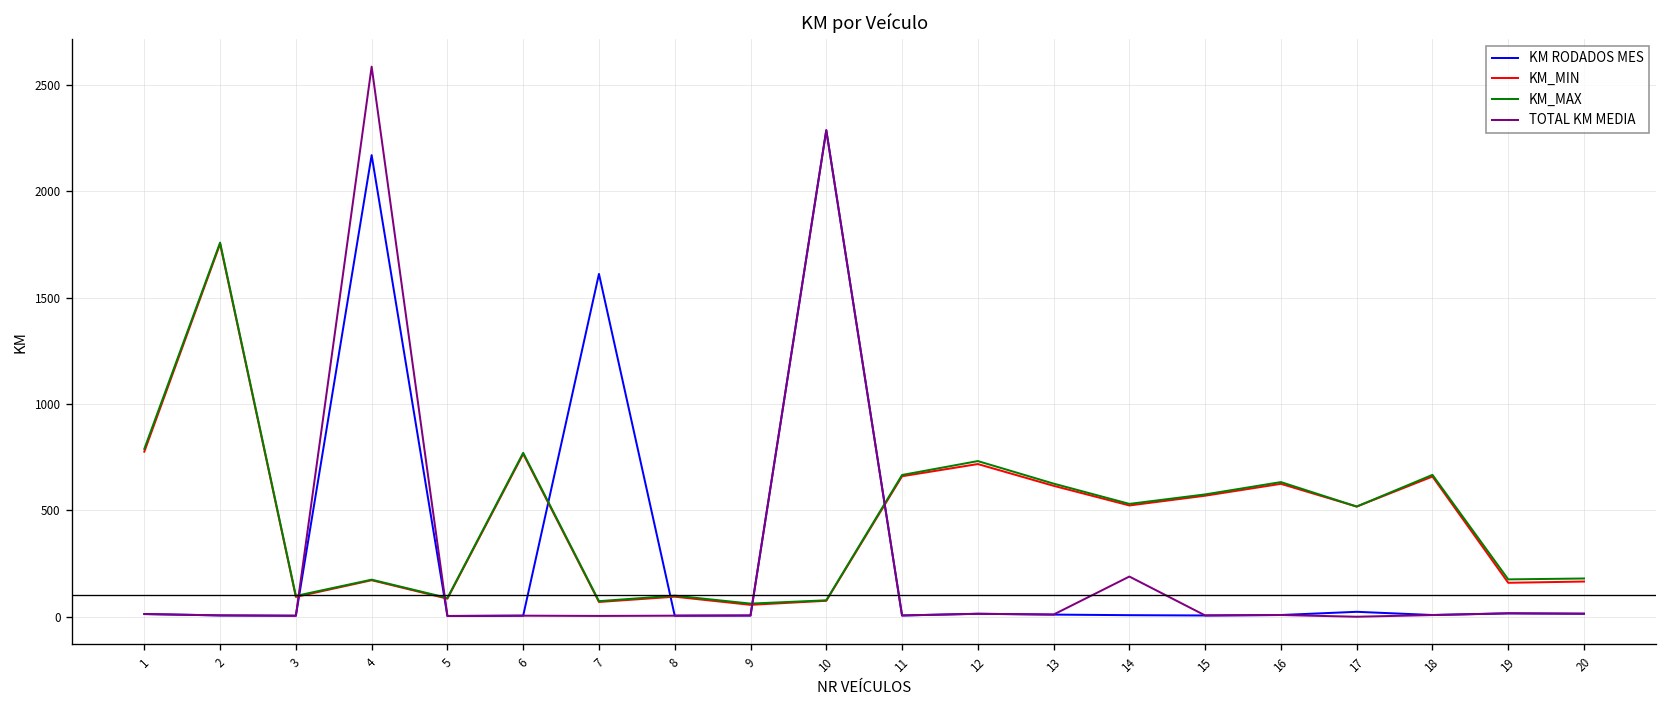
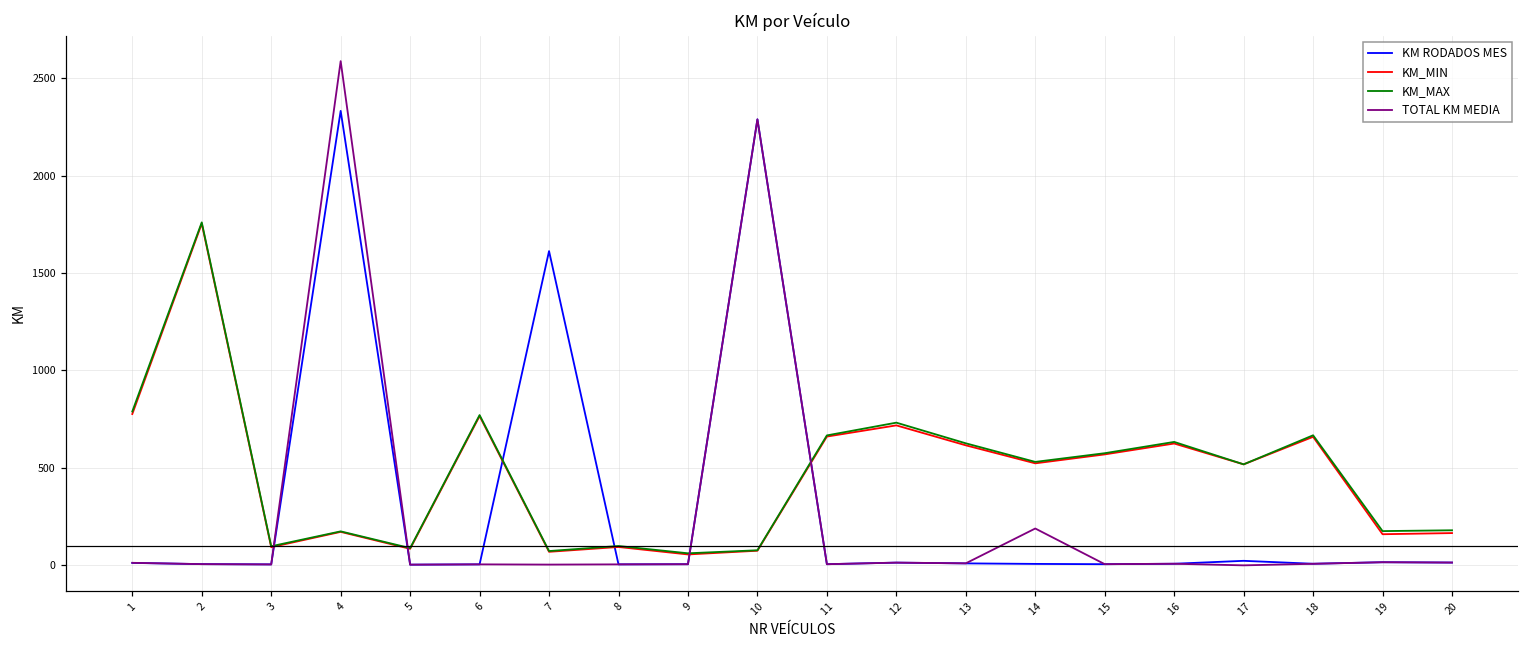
  {
    "KM RODADOS MES": {
-     "4": 2170,
+     "4": 2330,
      "7": 1610,
      "14": 10,
      "17": 20
    },
    "KM_MIN": {
      "19": 160
    },
    "KM_MAX": {
      "19": 180
    },
    "TOTAL KM MEDIA": {
      "4": 2590,
      "7": 0,
      "14": 190,
      "17": 0
    }
  }
